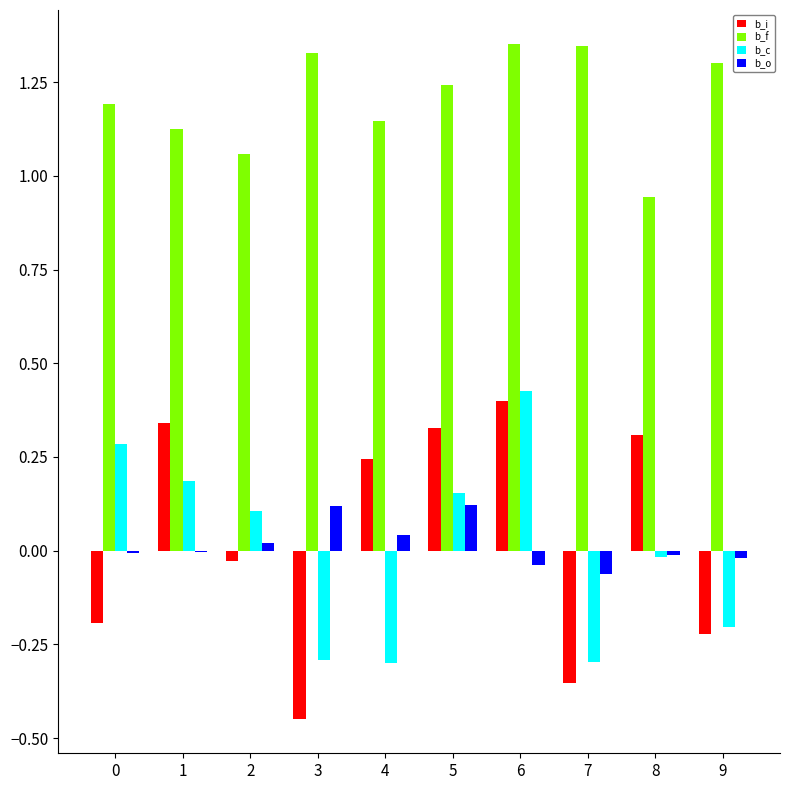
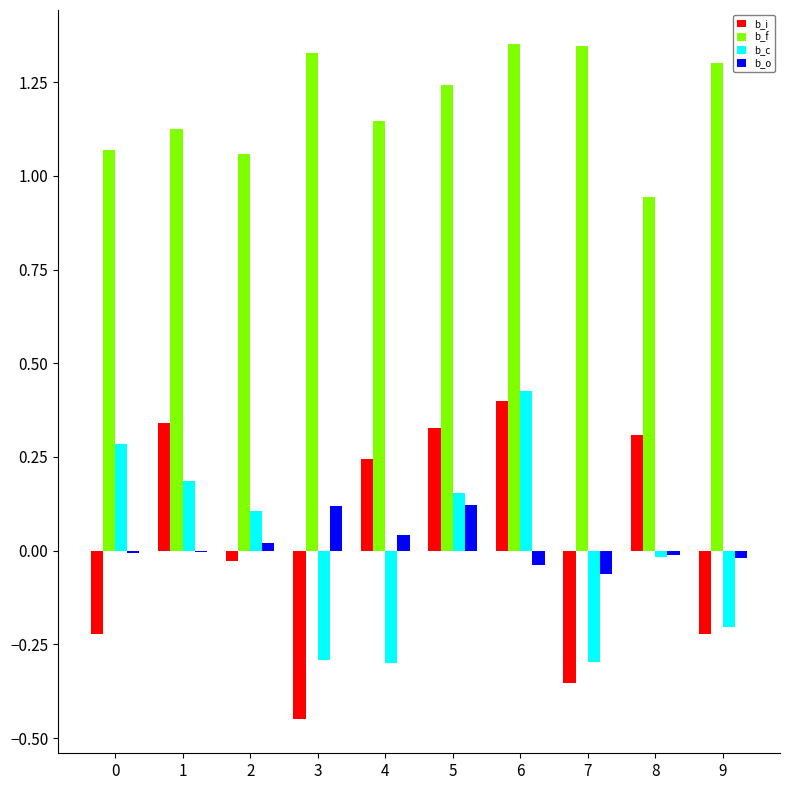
  {
    "b_i": {
-     "0": -0.19,
+     "0": -0.22,
      "1": 0.34,
      "2": -0.03,
      "3": -0.45,
      "4": 0.25,
      "5": 0.33,
      "6": 0.40,
      "7": -0.35,
      "8": 0.31,
      "9": -0.22
    },
    "b_f": {
-     "0": 1.19,
+     "0": 1.07,
      "1": 1.13,
      "2": 1.06,
      "3": 1.33,
      "4": 1.15,
      "5": 1.24,
      "6": 1.35,
      "7": 1.35,
      "8": 0.94,
      "9": 1.30
    },
    "b_c": {
      "0": 0.28,
      "1": 0.19,
      "2": 0.11,
      "3": -0.29,
      "4": -0.30,
      "5": 0.15,
      "6": 0.43,
      "7": -0.30,
      "8": -0.02,
      "9": -0.20
    },
    "b_o": {
      "0": -0.01,
      "2": 0.02,
      "3": 0.12,
      "4": 0.04,
      "5": 0.12,
      "6": -0.04,
      "7": -0.06,
      "8": -0.01,
      "9": -0.02
    }
  }
